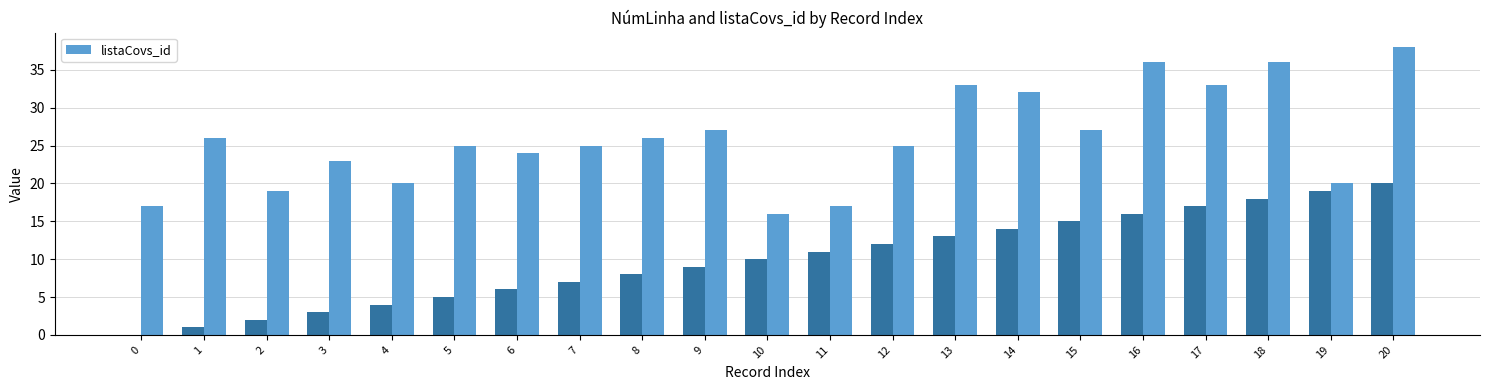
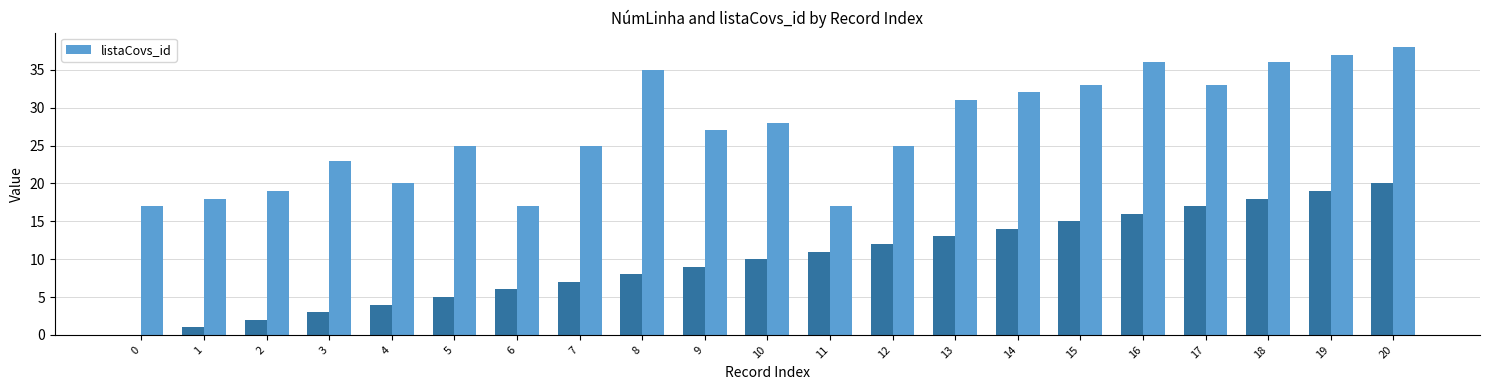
  {
    "listaCovs_id": {
      "0": 17,
-     "1": 26,
+     "1": 18,
      "2": 19,
      "3": 23,
      "4": 20,
      "5": 25,
-     "6": 24,
+     "6": 17,
      "7": 25,
-     "8": 26,
+     "8": 35,
      "9": 27,
-     "10": 16,
+     "10": 28,
      "11": 17,
      "12": 25,
-     "13": 33,
+     "13": 31,
      "14": 32,
-     "15": 27,
+     "15": 33,
      "16": 36,
      "17": 33,
      "18": 36,
-     "19": 20,
+     "19": 37,
      "20": 38
    }
  }
